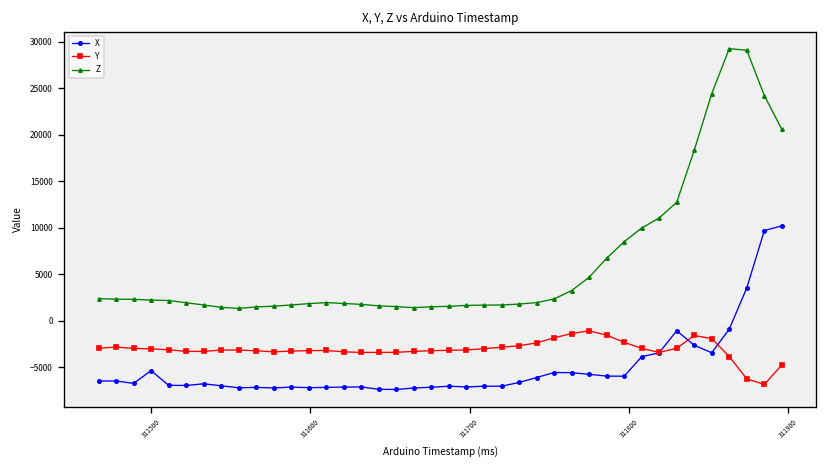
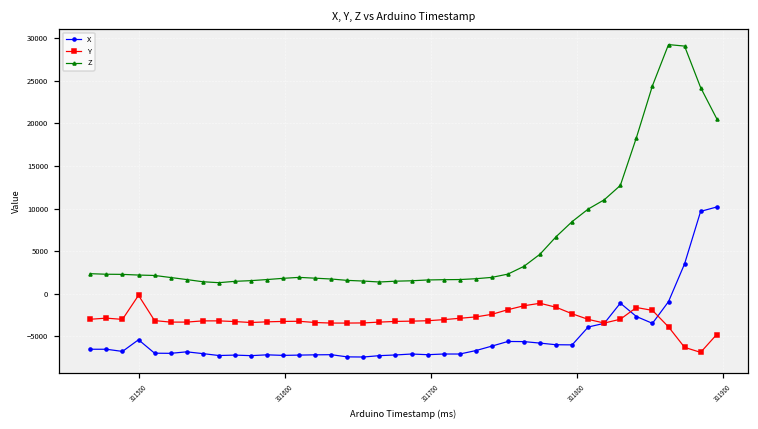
  {
    "X": {
      "311500": -5000
    },
    "Y": {
-     "311500": -3000
+     "311500": 0
    },
    "Z": {
      "311500": 2000
    }
  }
